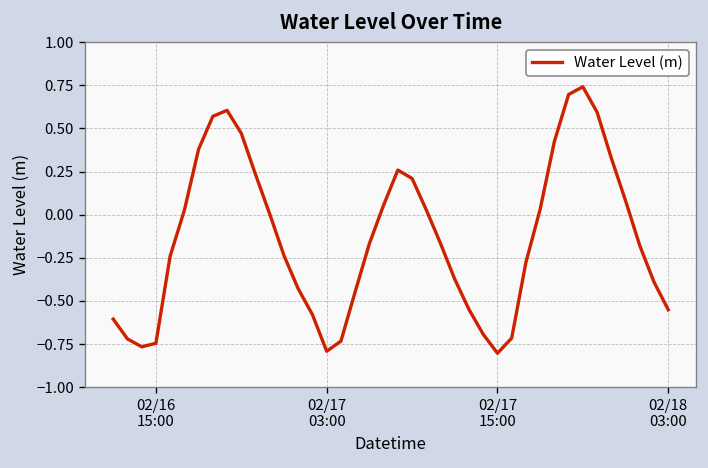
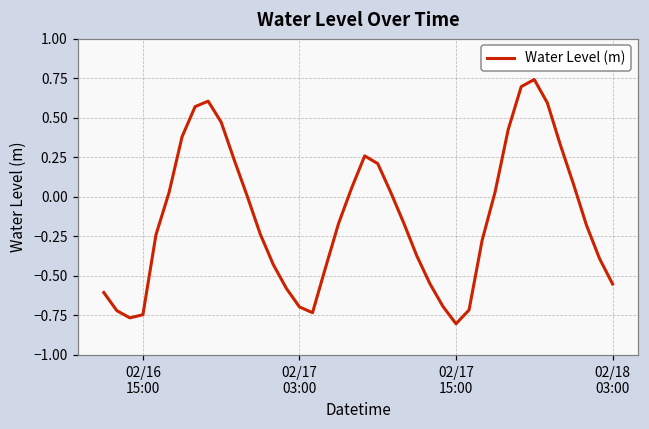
  {
    "02/16 15:00": -0.75,
-   "02/17 03:00": -0.79,
+   "02/17 03:00": -0.70,
    "02/17 15:00": -0.80,
    "02/18 03:00": -0.55
  }
